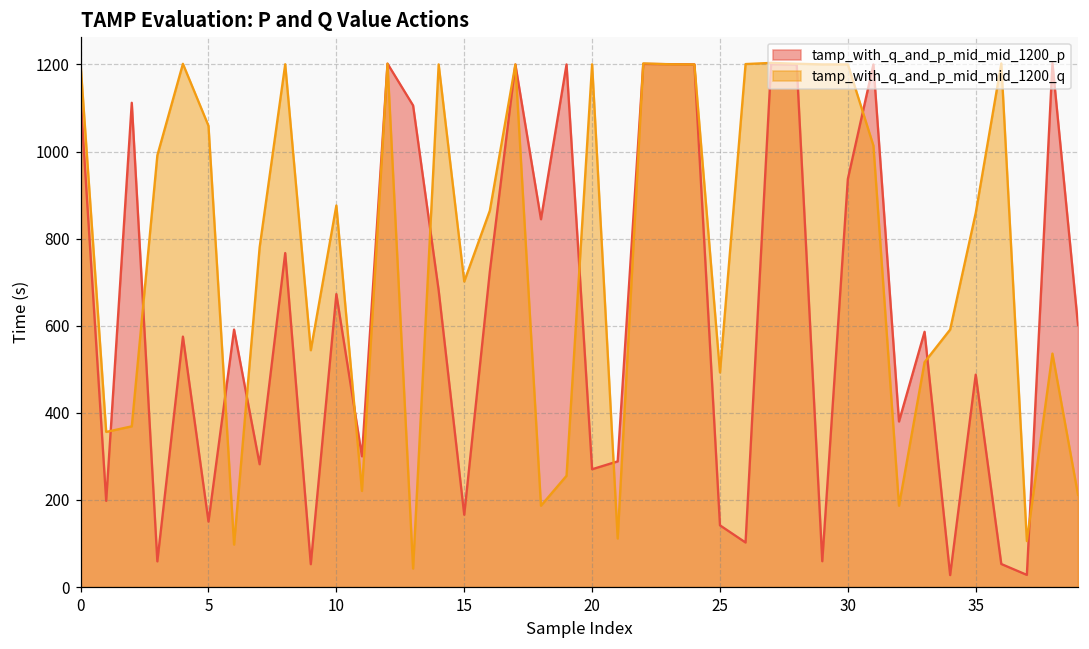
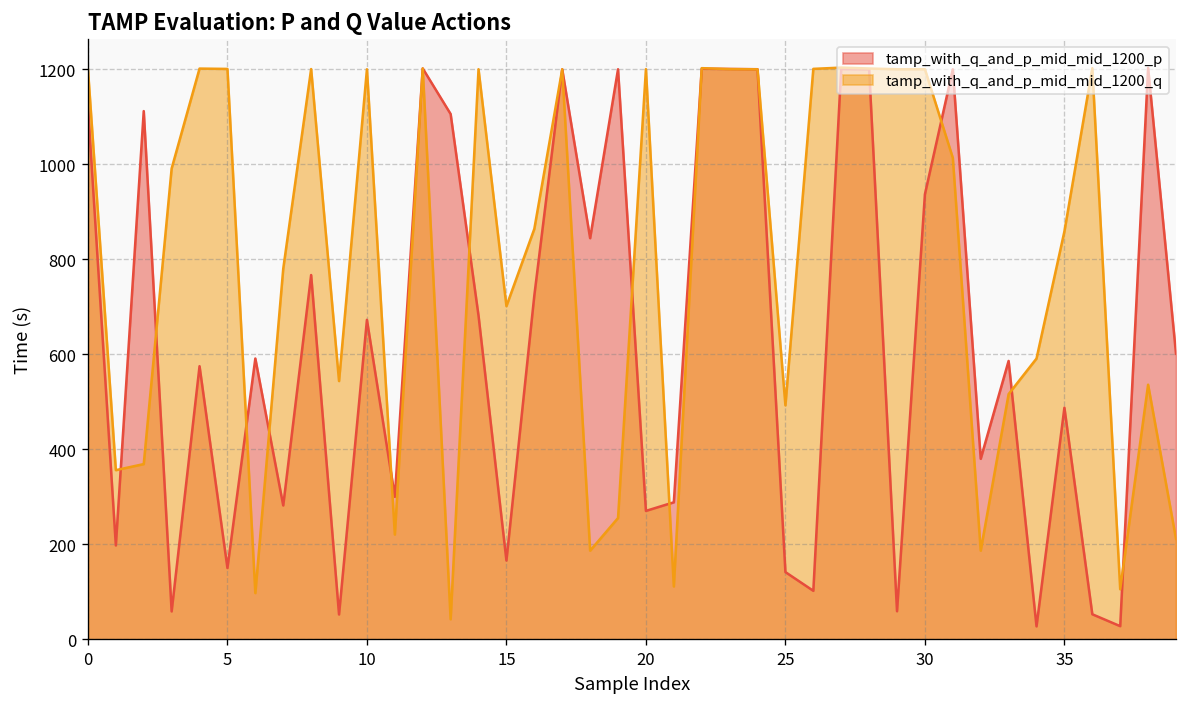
  {
    "tamp_with_q_and_p_mid_mid_1200_p": {
      "0": 1120,
      "5": 150,
      "10": 670,
      "15": 170,
      "20": 270,
      "25": 140,
      "30": 940,
      "35": 490
    },
    "tamp_with_q_and_p_mid_mid_1200_q": {
      "0": 1200,
-     "5": 1060,
-     "10": 880,
+     "5": 1200,
+     "10": 1200,
      "15": 700,
      "20": 1200,
      "25": 490,
      "35": 860
    }
  }
